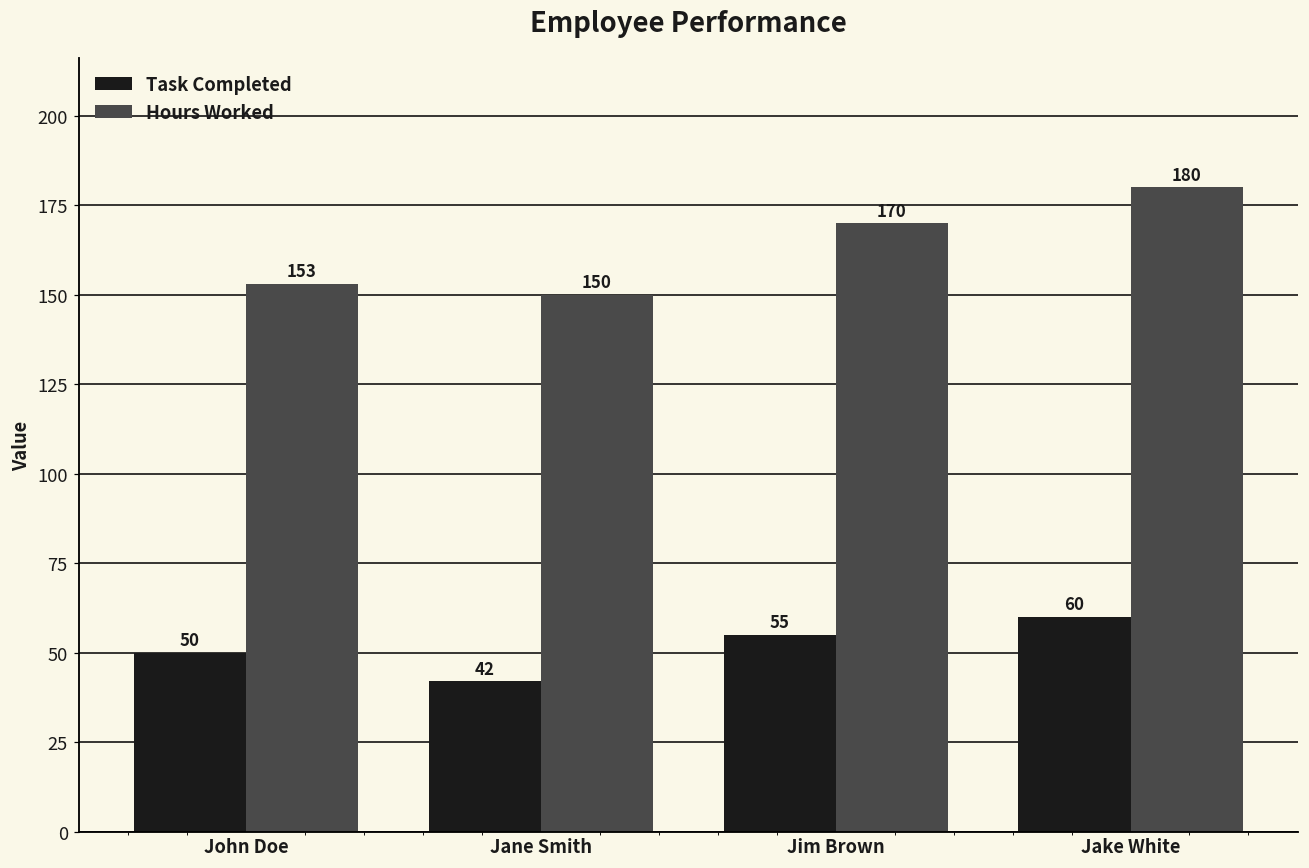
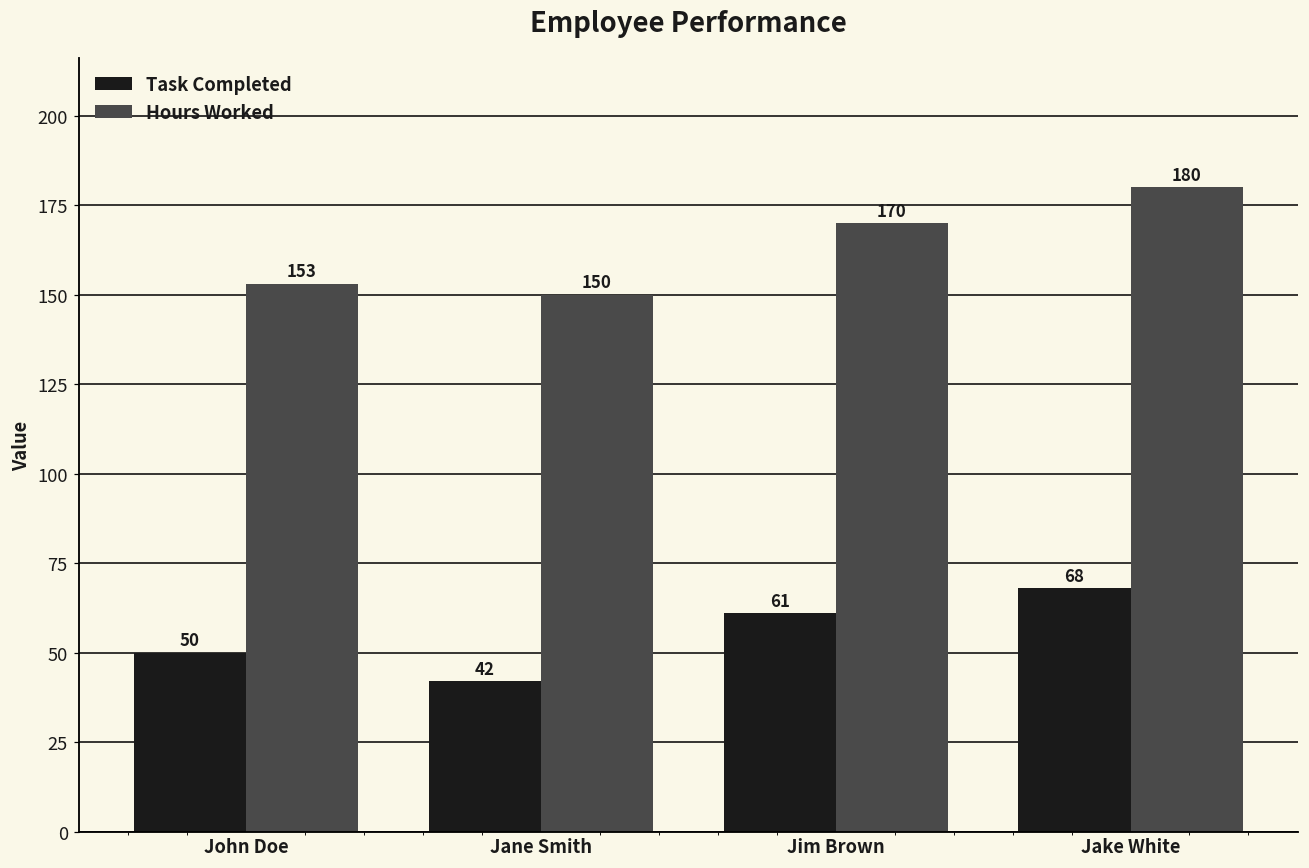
  {
    "Task Completed": {
      "John Doe": 50,
      "Jane Smith": 42,
-     "Jim Brown": 55,
-     "Jake White": 60
+     "Jim Brown": 61,
+     "Jake White": 68
    },
    "Hours Worked": {
      "John Doe": 153,
      "Jane Smith": 150,
      "Jim Brown": 170,
      "Jake White": 180
    }
  }
